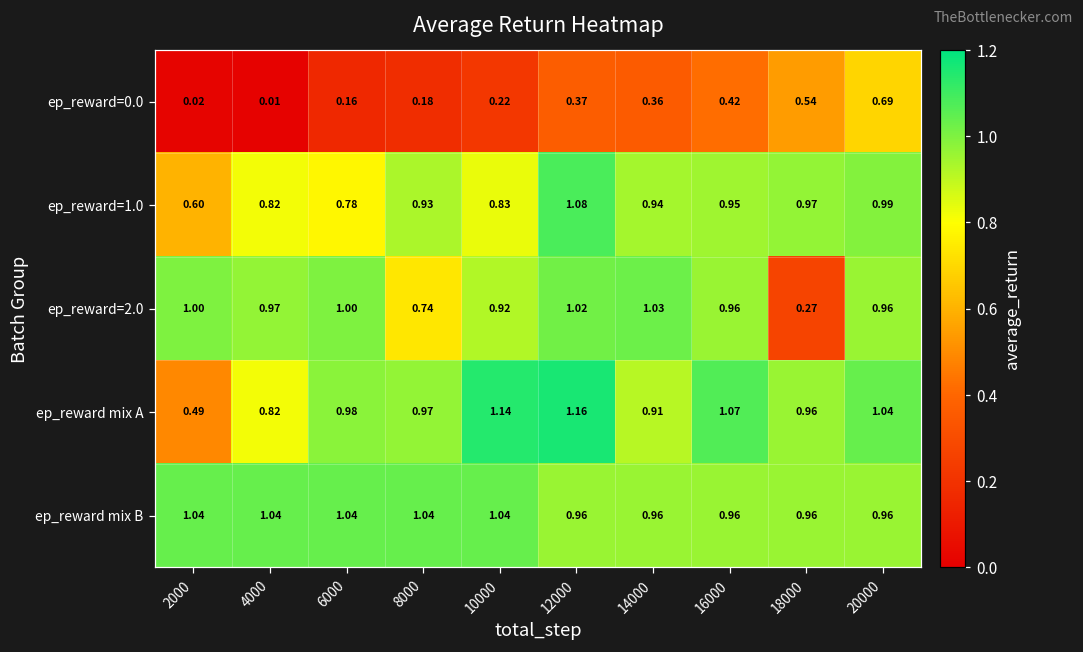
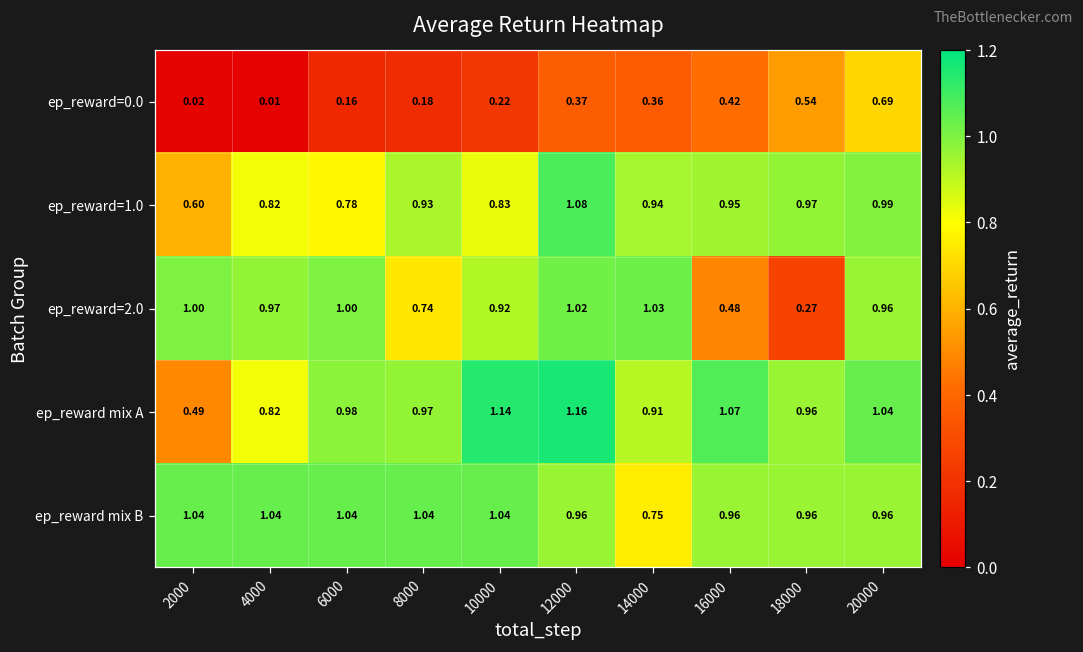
  {
    "ep_reward=0.0": {
      "2000": 0.02,
      "4000": 0.01,
      "6000": 0.16,
      "8000": 0.18,
      "10000": 0.22,
      "12000": 0.37,
      "14000": 0.36,
      "16000": 0.42,
      "18000": 0.54,
      "20000": 0.69
    },
    "ep_reward=1.0": {
      "2000": 0.60,
      "4000": 0.82,
      "6000": 0.78,
      "8000": 0.93,
      "10000": 0.83,
      "12000": 1.08,
      "14000": 0.94,
      "16000": 0.95,
      "18000": 0.97,
      "20000": 0.99
    },
    "ep_reward=2.0": {
      "2000": 1.00,
      "4000": 0.97,
      "6000": 1.00,
      "8000": 0.74,
      "10000": 0.92,
      "12000": 1.02,
      "14000": 1.03,
-     "16000": 0.96,
+     "16000": 0.48,
      "18000": 0.27,
      "20000": 0.96
    },
    "ep_reward mix A": {
      "2000": 0.49,
      "4000": 0.82,
      "6000": 0.98,
      "8000": 0.97,
      "10000": 1.14,
      "12000": 1.16,
      "14000": 0.91,
      "16000": 1.07,
      "18000": 0.96,
      "20000": 1.04
    },
    "ep_reward mix B": {
      "2000": 1.04,
      "4000": 1.04,
      "6000": 1.04,
      "8000": 1.04,
      "10000": 1.04,
      "12000": 0.96,
-     "14000": 0.96,
+     "14000": 0.75,
      "16000": 0.96,
      "18000": 0.96,
      "20000": 0.96
    }
  }
